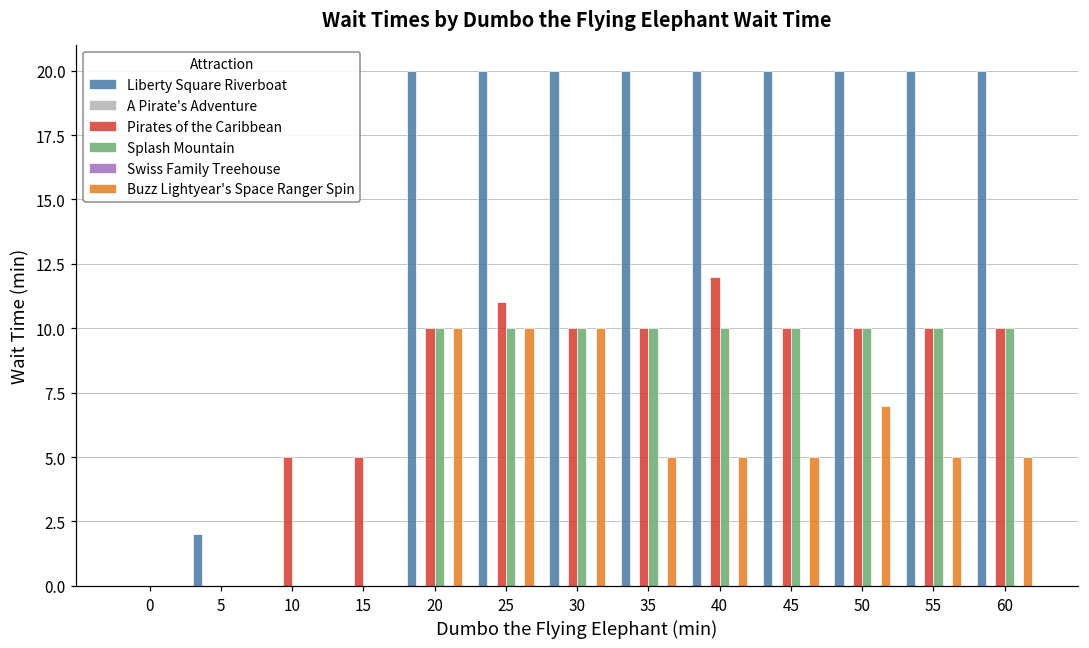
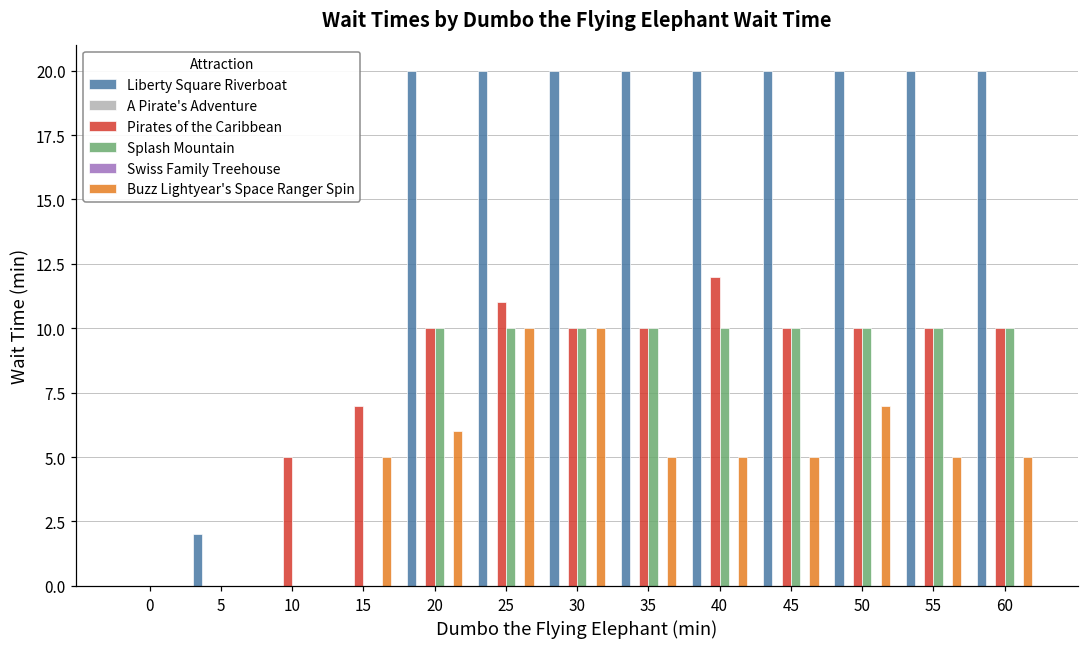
  {
    "Liberty Square Riverboat": {
      "0": 0,
      "5": 2,
      "10": 0,
      "15": 0,
      "20": 20,
      "25": 20,
      "30": 20,
      "35": 20,
      "40": 20,
      "45": 20,
      "50": 20,
      "55": 20,
      "60": 20
    },
    "A Pirate's Adventure": {
      "0": 0,
      "5": 0,
      "10": 0,
      "15": 0,
      "20": 0,
      "25": 0,
      "30": 0,
      "35": 0,
      "40": 0,
      "45": 0,
      "50": 0,
      "55": 0,
      "60": 0
    },
    "Pirates of the Caribbean": {
      "0": 0,
      "5": 0,
      "10": 5,
-     "15": 5,
+     "15": 7,
      "20": 10,
      "25": 11,
      "30": 10,
      "35": 10,
      "40": 12,
      "45": 10,
      "50": 10,
      "55": 10,
      "60": 10
    },
    "Splash Mountain": {
      "0": 0,
      "5": 0,
      "10": 0,
      "15": 0,
      "20": 10,
      "25": 10,
      "30": 10,
      "35": 10,
      "40": 10,
      "45": 10,
      "50": 10,
      "55": 10,
      "60": 10
    },
    "Swiss Family Treehouse": {
      "0": 0,
      "5": 0,
      "10": 0,
      "15": 0,
      "20": 0,
      "25": 0,
      "30": 0,
      "35": 0,
      "40": 0,
      "45": 0,
      "50": 0,
      "55": 0,
      "60": 0
    },
    "Buzz Lightyear's Space Ranger Spin": {
      "0": 0,
      "5": 0,
      "10": 0,
-     "15": 0,
-     "20": 10,
+     "15": 5,
+     "20": 6,
      "25": 10,
      "30": 10,
      "35": 5,
      "40": 5,
      "45": 5,
      "50": 7,
      "55": 5,
      "60": 5
    }
  }
